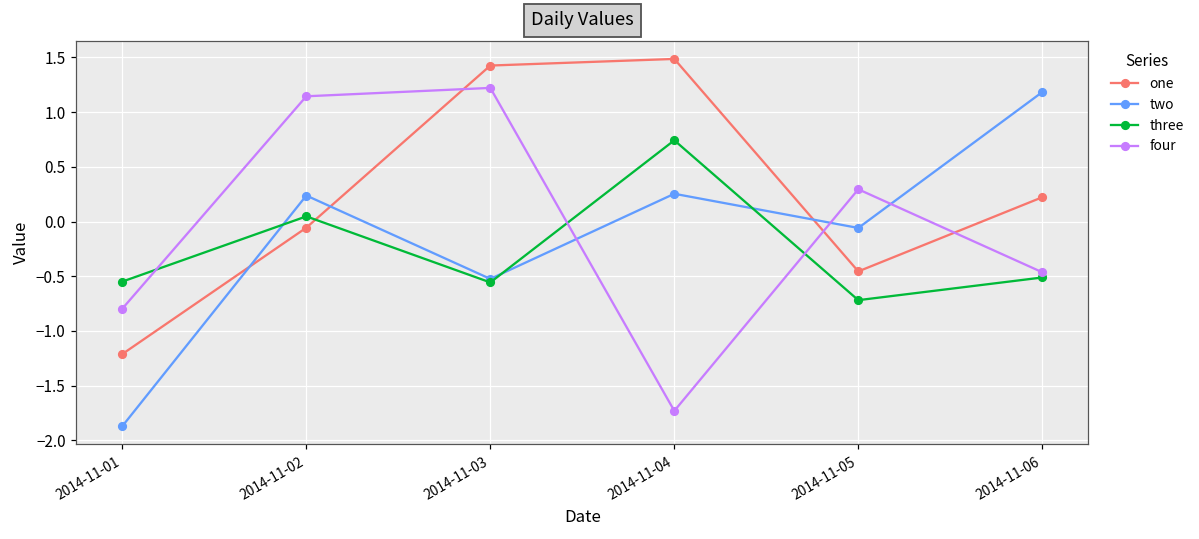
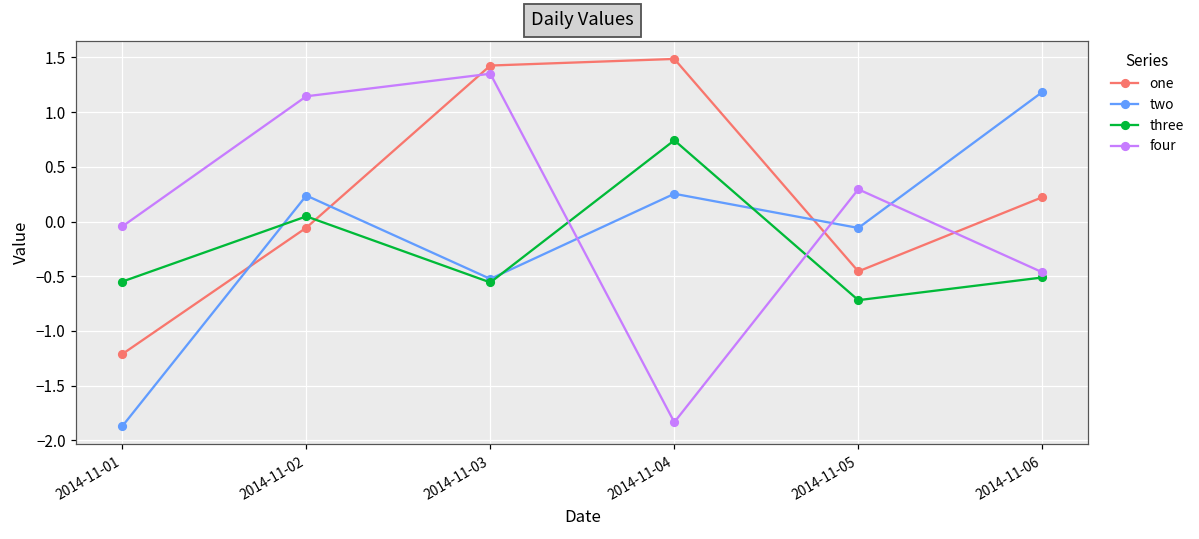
  {
    "one": {
      "2014-11-01": -1.2,
      "2014-11-02": -0.1,
      "2014-11-03": 1.4,
      "2014-11-04": 1.5,
      "2014-11-05": -0.5,
      "2014-11-06": 0.2
    },
    "two": {
      "2014-11-01": -1.9,
      "2014-11-02": 0.2,
      "2014-11-03": -0.5,
      "2014-11-04": 0.3,
      "2014-11-05": -0.1,
      "2014-11-06": 1.2
    },
    "three": {
      "2014-11-01": -0.5,
      "2014-11-02": 0.0,
      "2014-11-03": -0.6,
      "2014-11-04": 0.7,
      "2014-11-05": -0.7,
      "2014-11-06": -0.5
    },
    "four": {
-     "2014-11-01": -0.8,
+     "2014-11-01": 0.0,
      "2014-11-02": 1.1,
-     "2014-11-03": 1.2,
-     "2014-11-04": -1.7,
+     "2014-11-03": 1.4,
+     "2014-11-04": -1.8,
      "2014-11-05": 0.3,
      "2014-11-06": -0.5
    }
  }
